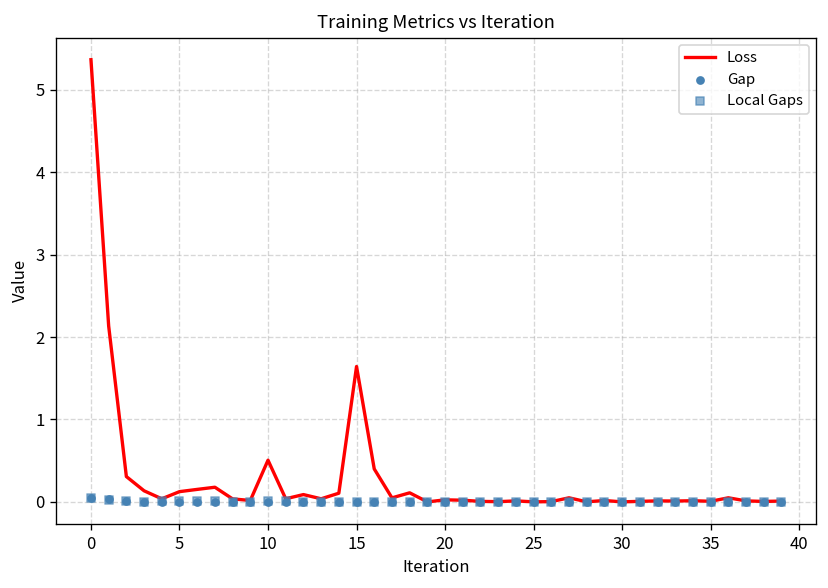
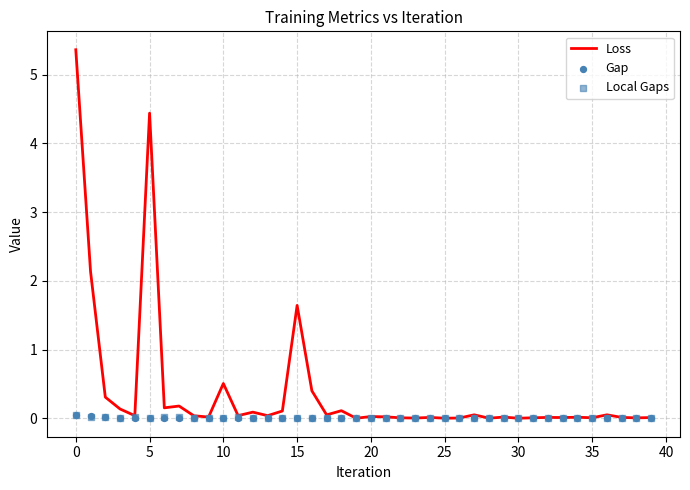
  {
    "Loss": {
      "0": 5.4,
-     "5": 0.1,
+     "5": 4.4,
      "10": 0.5,
      "15": 1.6
    }
  }
